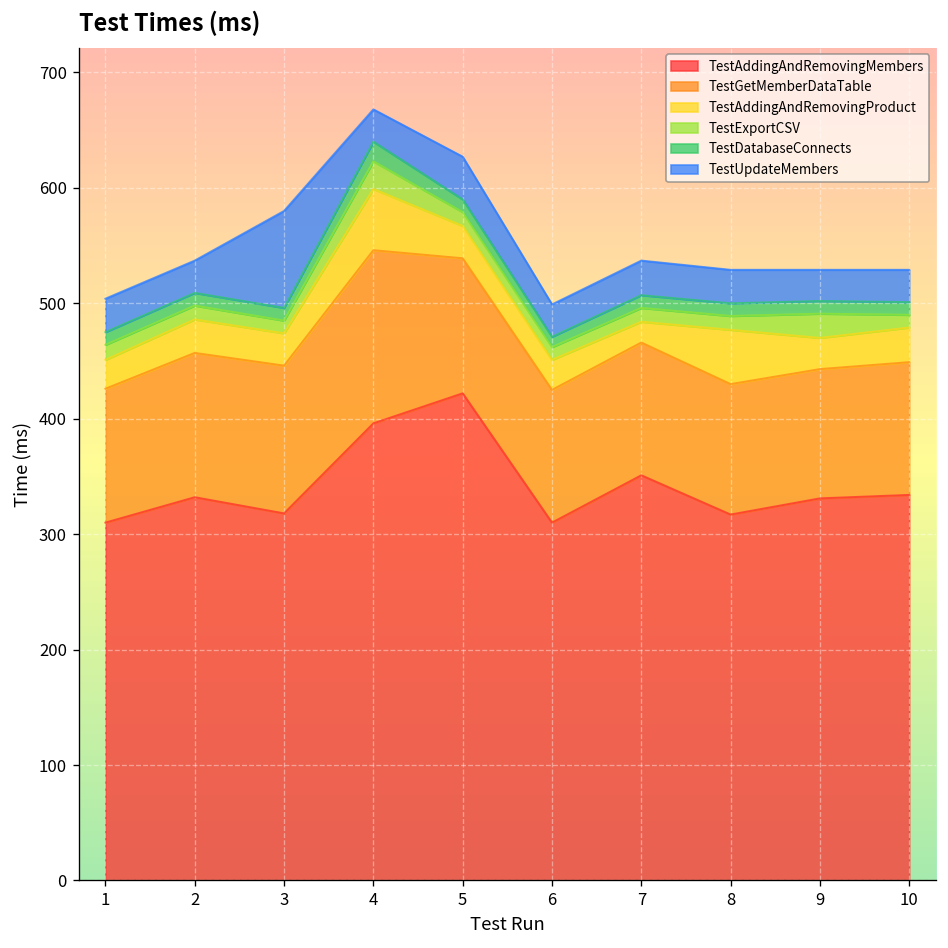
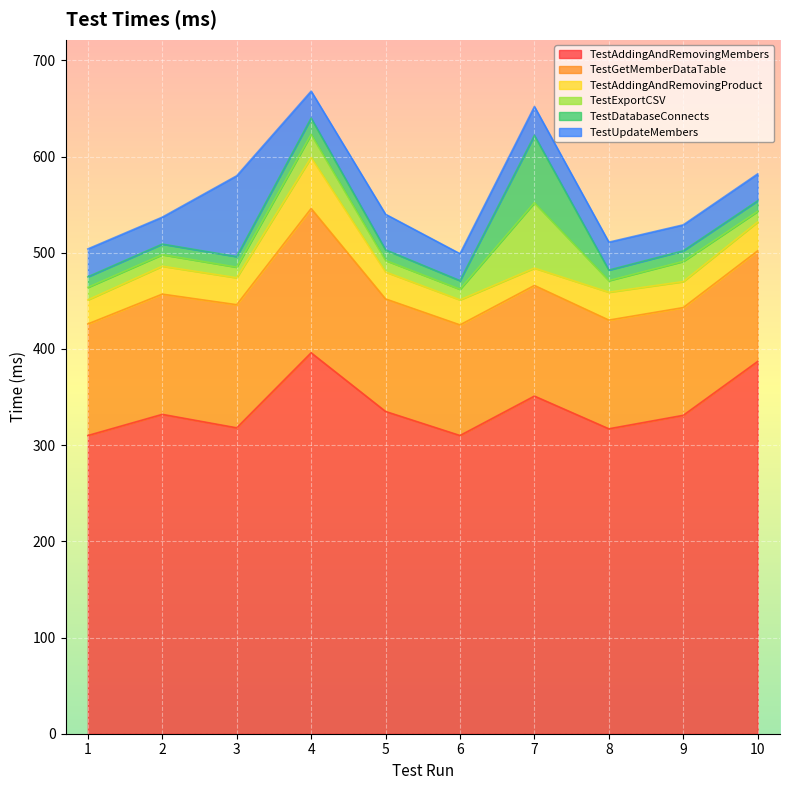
  {
    "TestAddingAndRemovingMembers": {
      "1": 310,
      "2": 330,
      "3": 320,
      "4": 400,
-     "5": 420,
+     "5": 340,
      "6": 310,
      "7": 350,
      "8": 320,
      "9": 330,
-     "10": 330
+     "10": 390
    },
    "TestGetMemberDataTable": {
      "1": 120,
      "2": 130,
      "3": 130,
      "4": 150,
      "5": 120,
      "6": 120,
      "7": 120,
      "8": 110,
      "9": 110,
      "10": 120
    },
    "TestAddingAndRemovingProduct": {
      "1": 30,
      "2": 30,
      "3": 30,
      "4": 50,
      "5": 30,
      "6": 30,
      "7": 20,
-     "8": 50,
+     "8": 30,
      "9": 30,
      "10": 30
    },
    "TestExportCSV": {
      "1": 10,
      "2": 10,
      "3": 10,
      "4": 20,
      "5": 10,
      "6": 10,
-     "7": 10,
+     "7": 70,
      "8": 10,
      "9": 20,
      "10": 10
    },
    "TestDatabaseConnects": {
      "1": 10,
      "2": 10,
      "3": 10,
      "4": 20,
      "5": 10,
      "6": 10,
-     "7": 10,
+     "7": 70,
      "8": 10,
      "9": 10,
      "10": 10
    },
    "TestUpdateMembers": {
      "1": 30,
      "2": 30,
      "3": 80,
      "4": 30,
      "5": 40,
      "6": 30,
      "7": 30,
      "8": 30,
      "9": 30,
      "10": 30
    }
  }
